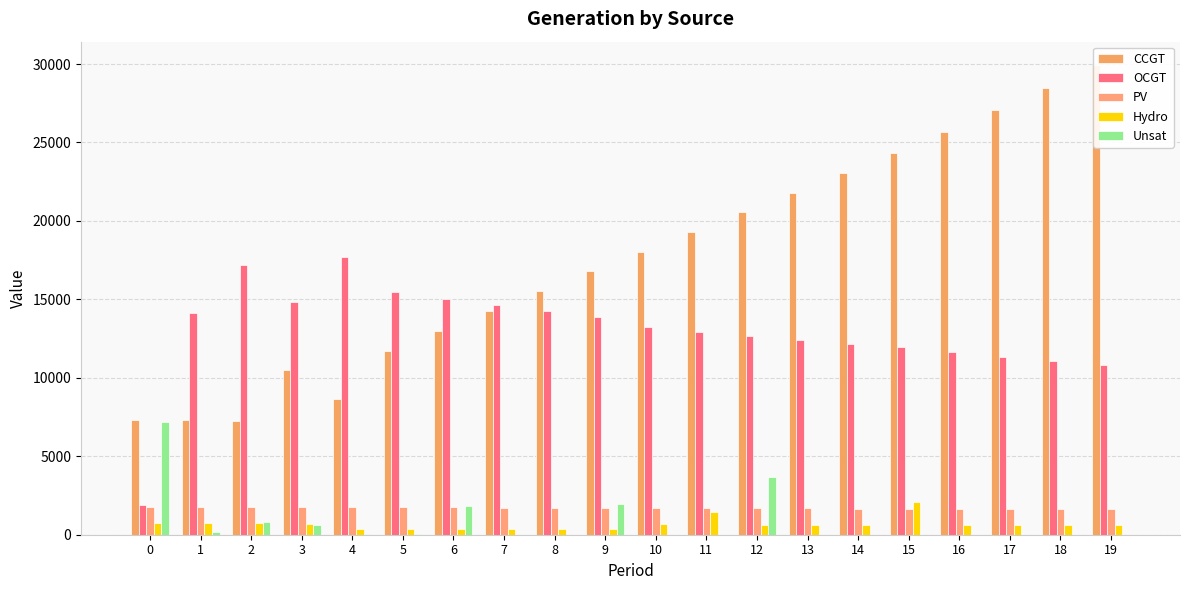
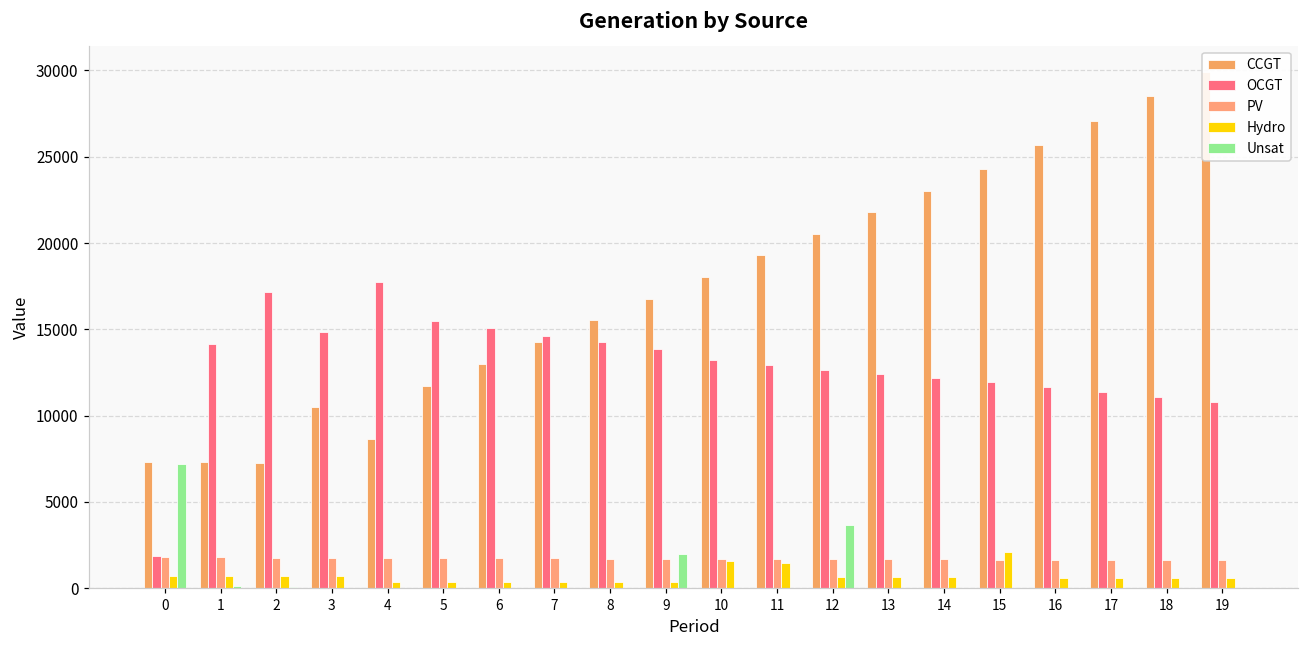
  {
    "Hydro": {
      "0": 700,
      "1": 700,
      "2": 700,
      "3": 700,
      "4": 400,
      "5": 400,
      "6": 400,
      "7": 400,
      "8": 300,
      "9": 300,
-     "10": 700,
+     "10": 1600,
      "11": 1500,
      "12": 600,
      "13": 600,
      "14": 600,
      "15": 2100,
      "16": 600,
      "17": 600,
      "18": 600,
      "19": 600
    },
    "Unsat": {
      "0": 7200,
-     "2": 800,
-     "3": 600,
-     "6": 1900,
+     "2": 100,
+     "3": 0,
+     "6": 0,
      "8": 0,
      "9": 2000,
      "10": 0,
      "11": 0,
      "12": 3700,
      "13": 0,
      "14": 0,
      "15": 0,
      "16": 0,
      "17": 0,
      "18": 0,
      "19": 0
    }
  }
